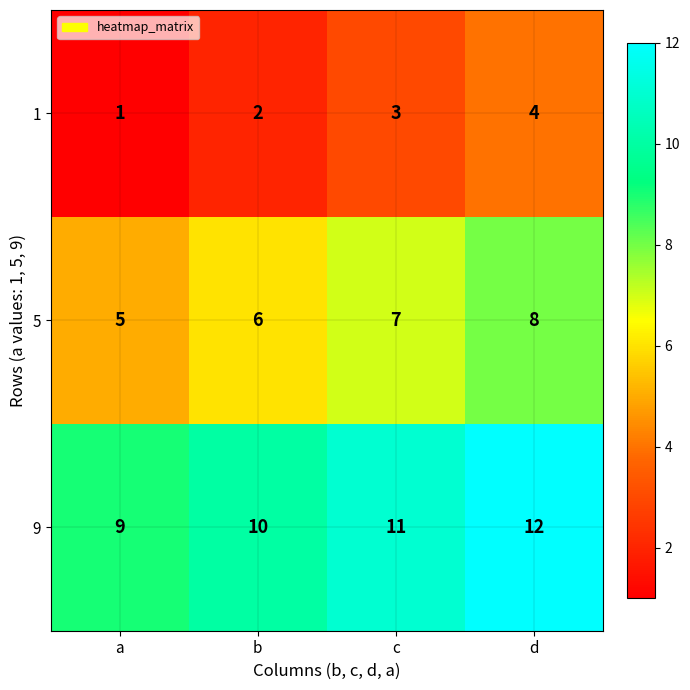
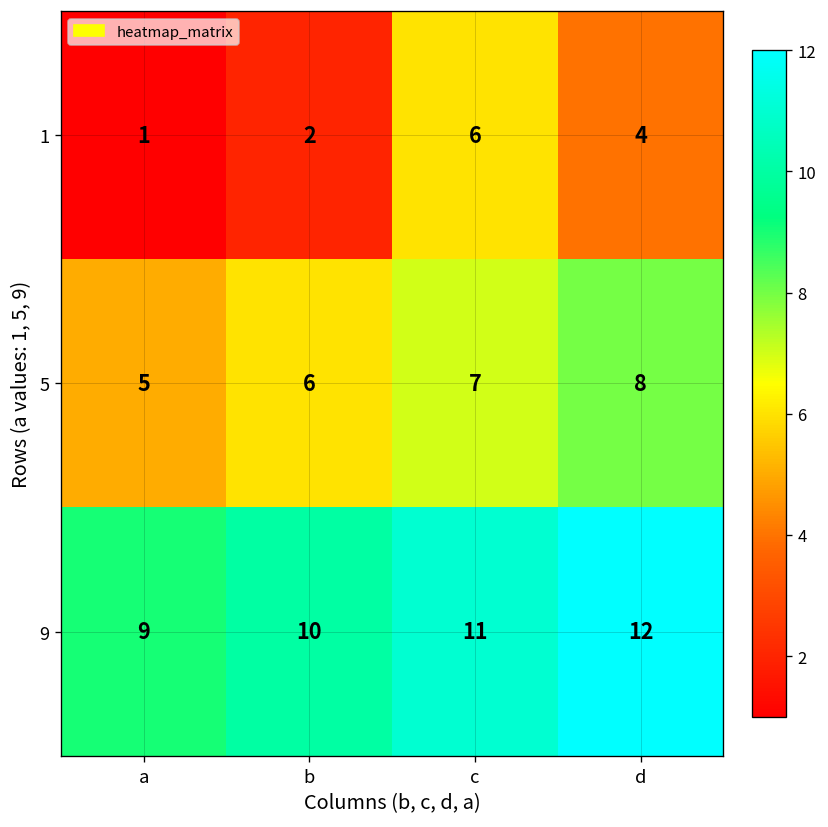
  {
    "1": {
      "a": 1,
      "b": 2,
-     "c": 3,
+     "c": 6,
      "d": 4
    },
    "5": {
      "a": 5,
      "b": 6,
      "c": 7,
      "d": 8
    },
    "9": {
      "a": 9,
      "b": 10,
      "c": 11,
      "d": 12
    }
  }
